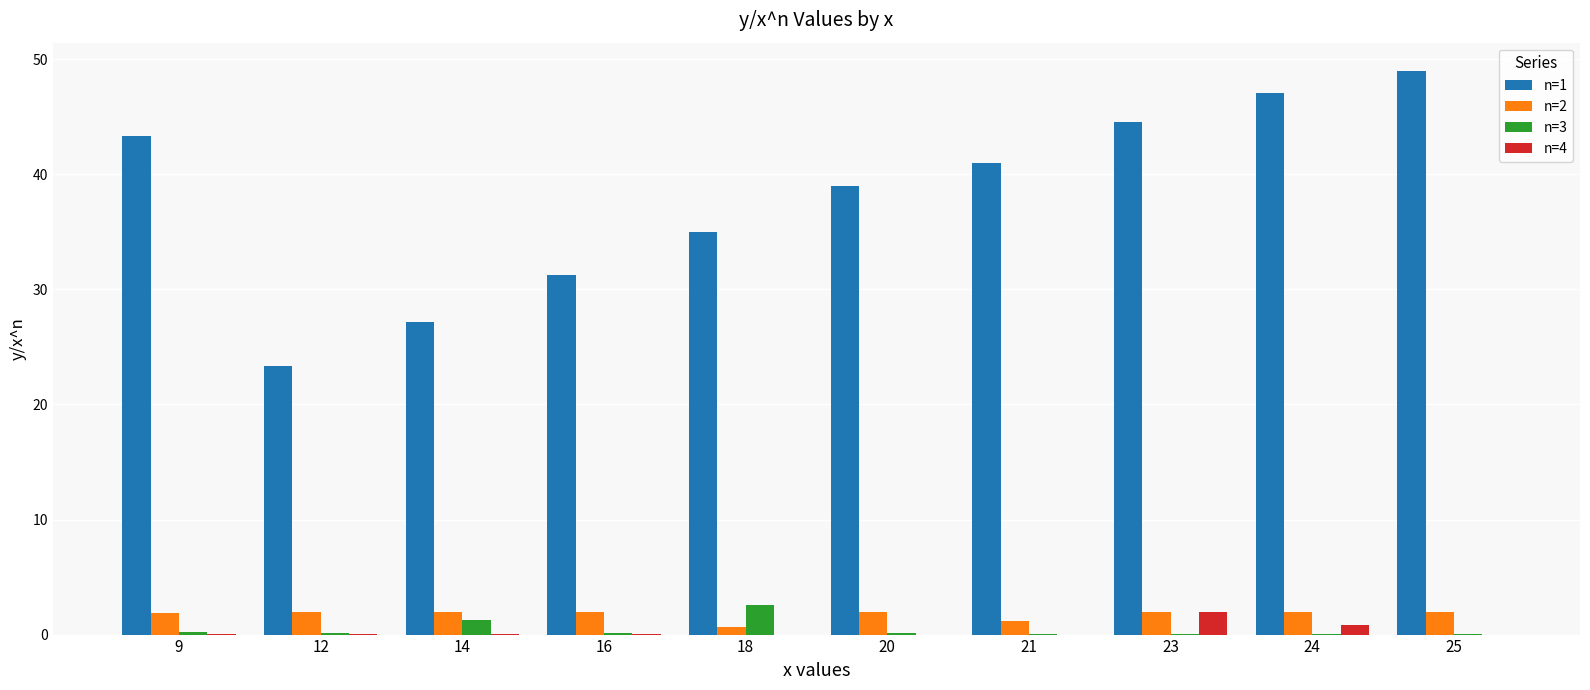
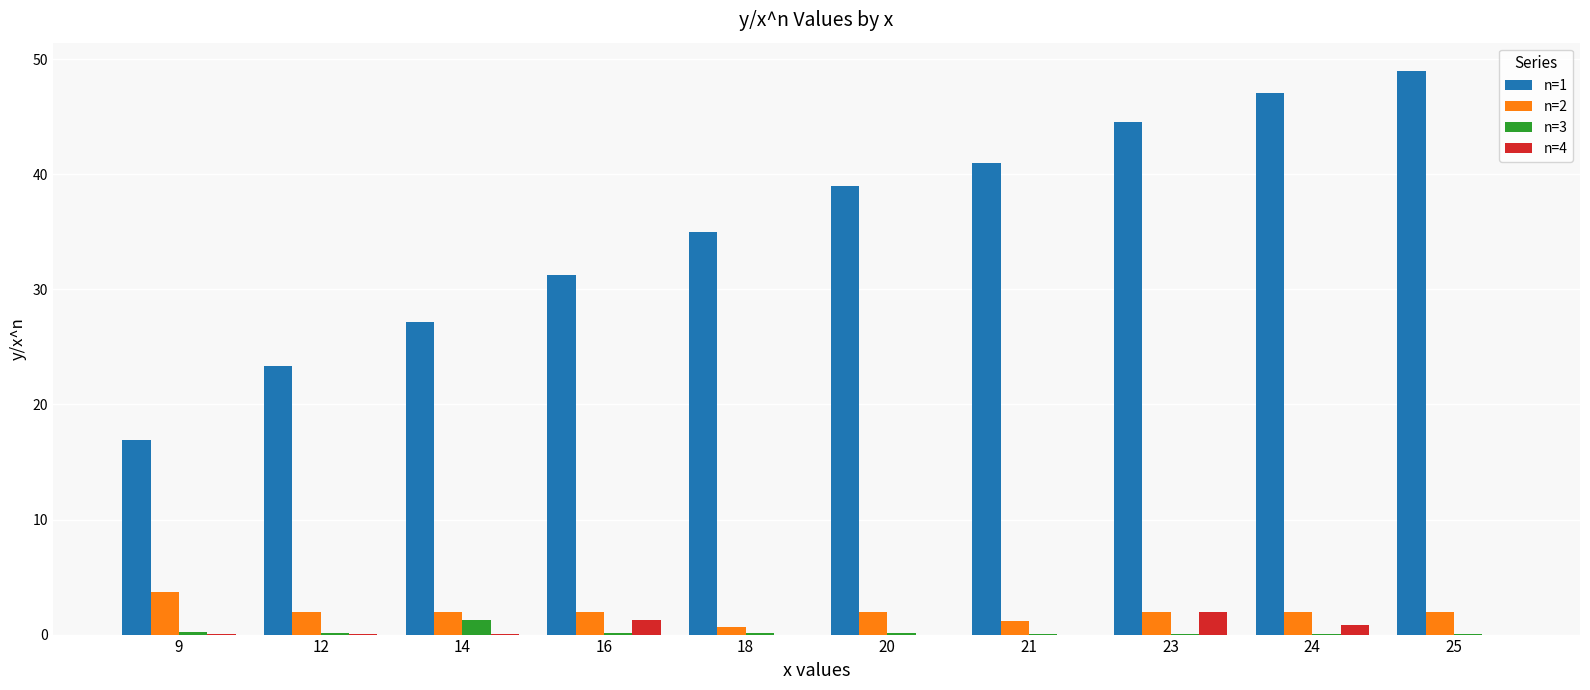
  {
    "n=1": {
-     "9": 43.3,
+     "9": 16.9,
      "12": 23.3,
      "14": 27.1,
      "16": 31.3,
      "18": 35.0,
      "20": 39.0,
      "21": 41.0,
      "23": 44.6,
      "24": 47.1,
      "25": 49.0
    },
    "n=2": {
-     "9": 1.9,
+     "9": 3.7,
      "12": 1.9,
      "14": 1.9,
      "16": 2.0,
      "18": 0.6,
      "20": 2.0,
      "21": 1.2,
      "23": 1.9,
      "24": 2.0,
      "25": 2.0
    },
    "n=3": {
      "14": 1.3,
-     "18": 2.6
+     "18": 0.1
    },
    "n=4": {
-     "16": 0.0,
+     "16": 1.3,
      "23": 2.0,
      "24": 0.8
    }
  }
